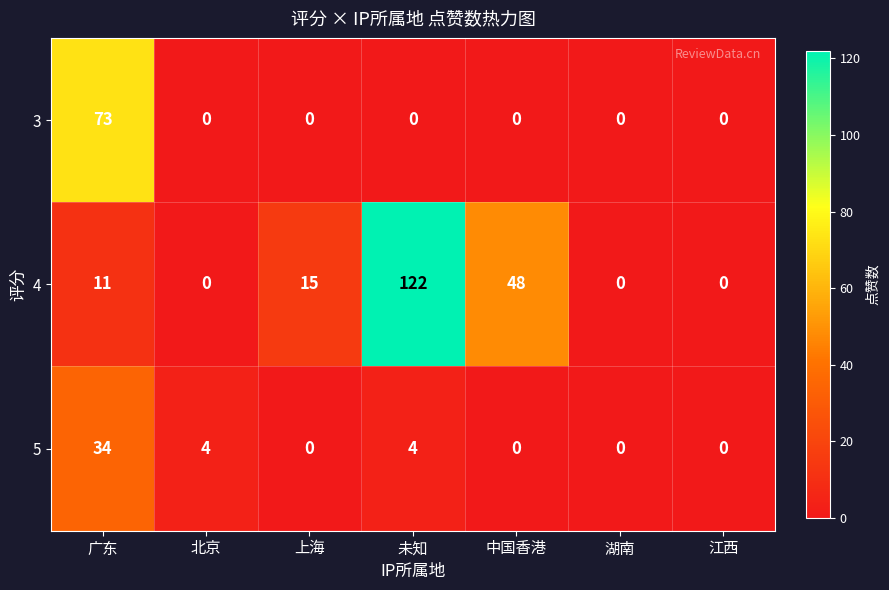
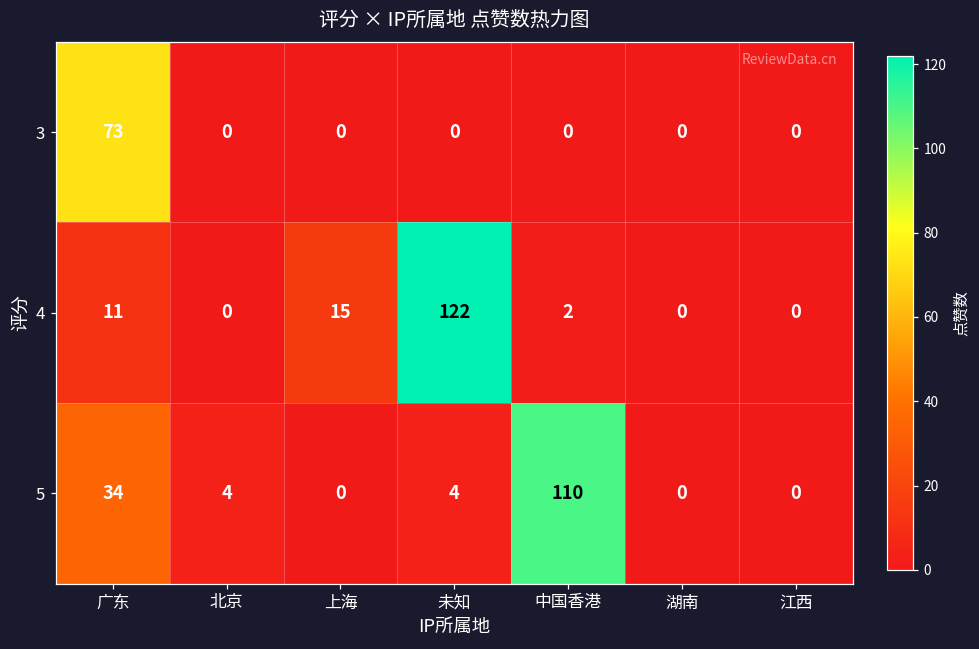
  {
    "3": {
      "广东": 73,
      "北京": 0,
      "上海": 0,
      "未知": 0,
      "中国香港": 0,
      "湖南": 0
    },
    "4": {
      "广东": 11,
      "北京": 0,
      "上海": 15,
      "未知": 122,
-     "中国香港": 48,
+     "中国香港": 2,
      "湖南": 0,
      "江西": 0
    },
    "5": {
      "广东": 34,
      "北京": 4,
      "上海": 0,
      "未知": 4,
-     "中国香港": 0,
+     "中国香港": 110,
      "湖南": 0,
      "江西": 0
    }
  }
